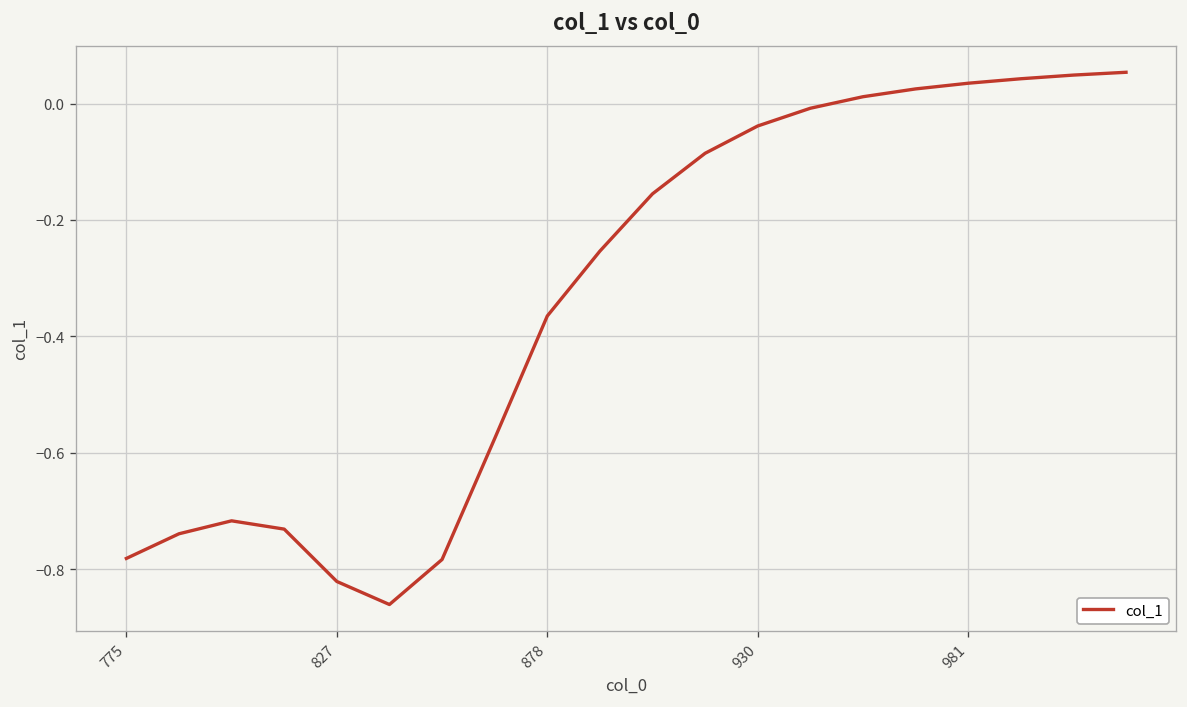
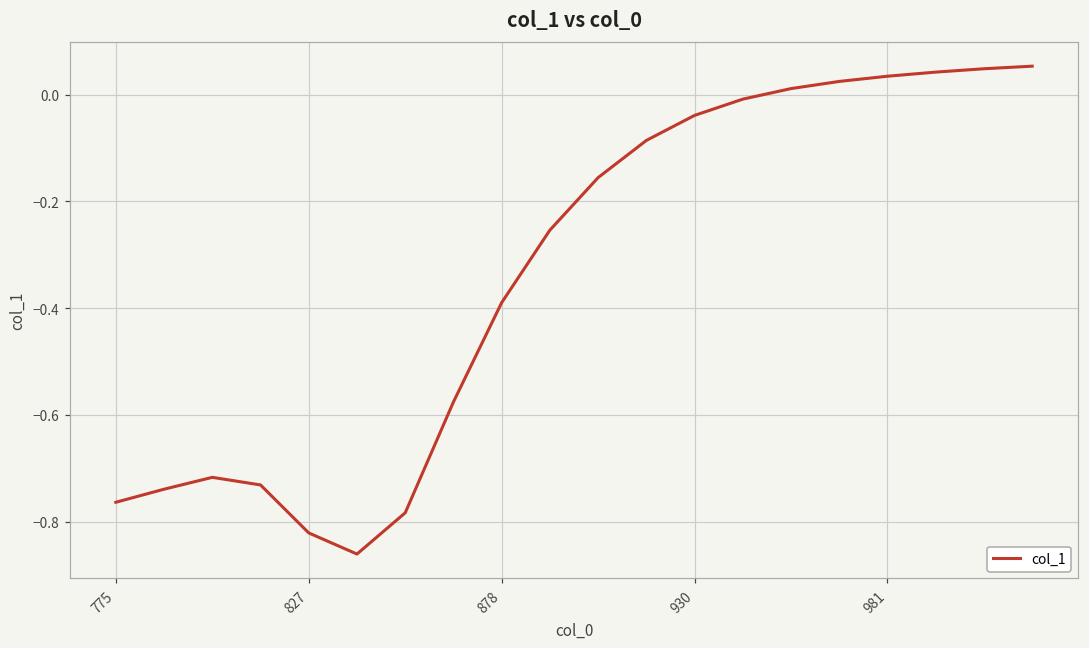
  {
-   "775": -0.78,
+   "775": -0.76,
    "827": -0.82,
-   "878": -0.37,
+   "878": -0.39,
    "930": -0.04,
    "981": 0.03
  }
